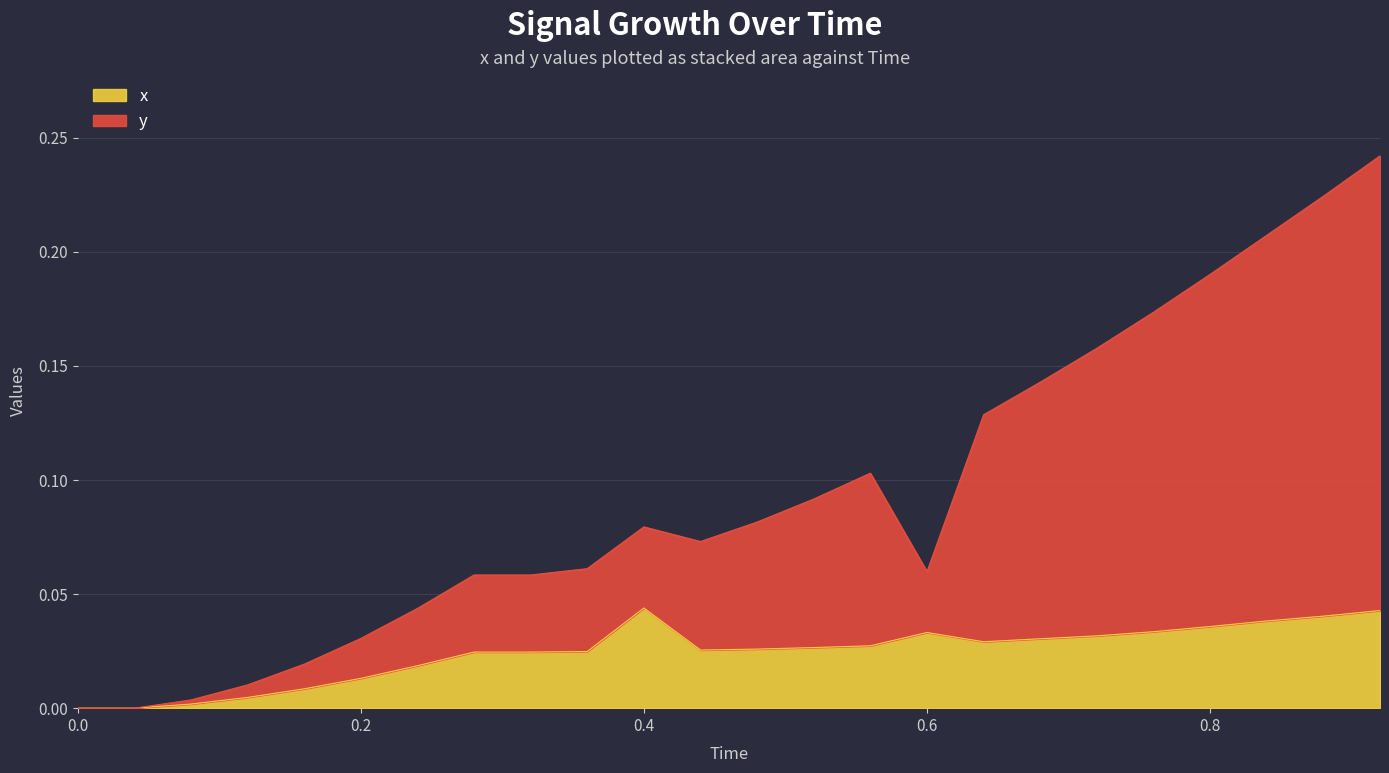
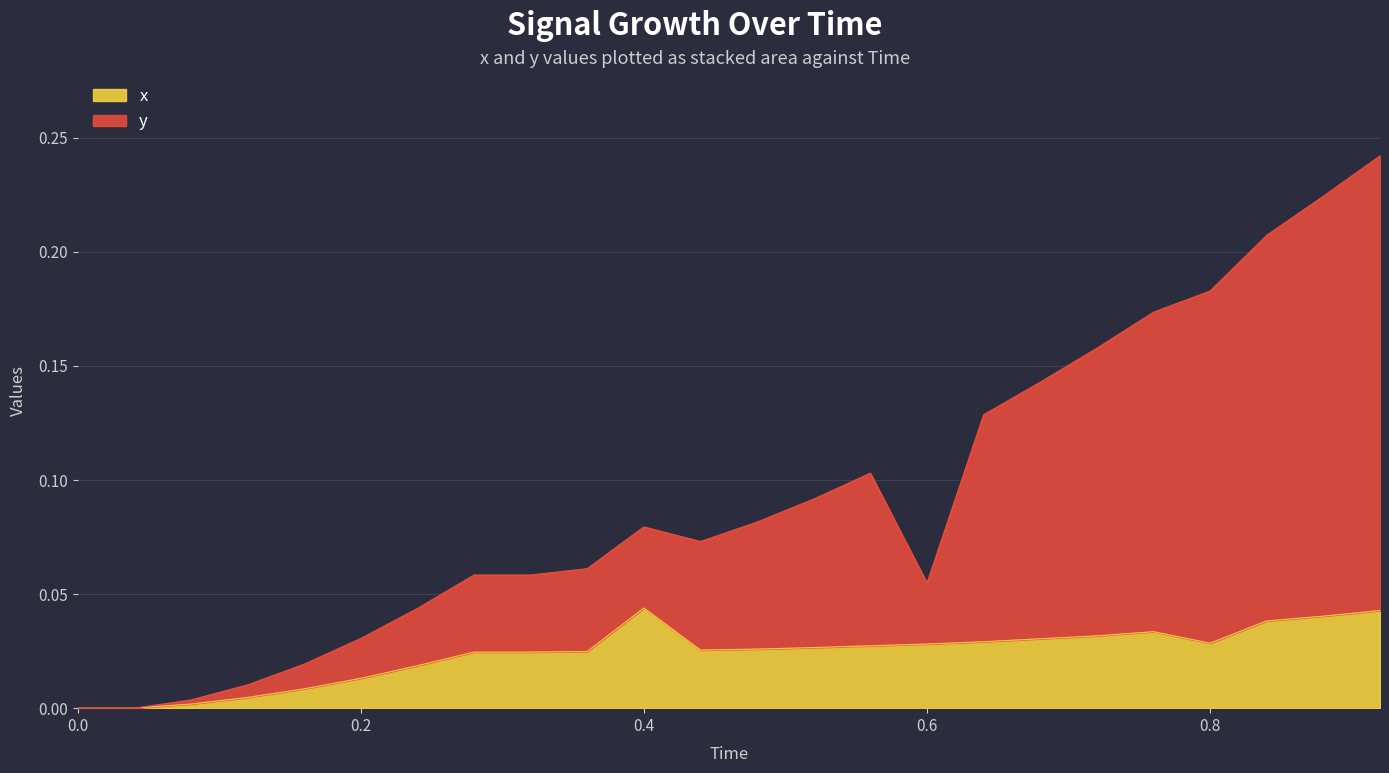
  {
    "x": {
      "0.2": 0.013,
      "0.4": 0.044,
-     "0.6": 0.033,
-     "0.8": 0.036
+     "0.6": 0.028,
+     "0.8": 0.029
    },
    "y": {
      "0.2": 0.017,
      "0.4": 0.036,
      "0.6": 0.027,
      "0.8": 0.154
    }
  }
